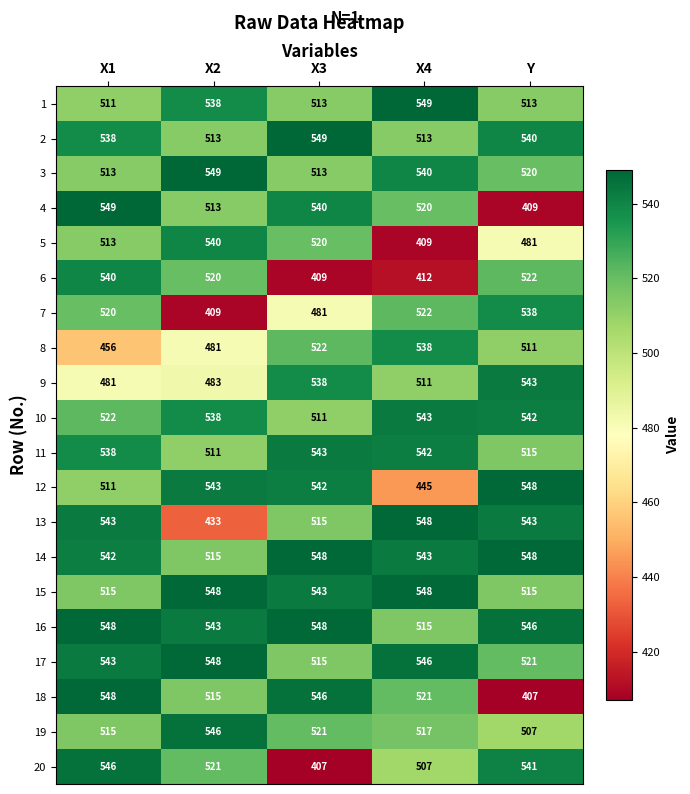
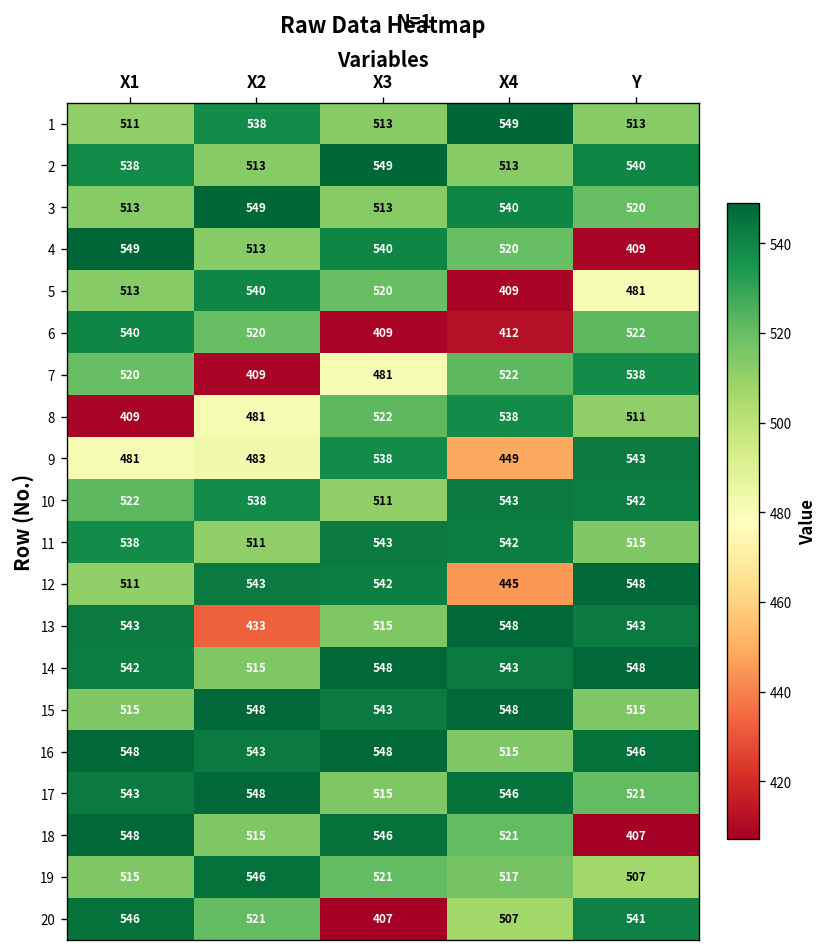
  {
    "1": {
      "X1": 511,
      "X2": 538,
      "X3": 513,
      "X4": 549,
      "Y": 513
    },
    "2": {
      "X1": 538,
      "X2": 513,
      "X3": 549,
      "X4": 513,
      "Y": 540
    },
    "3": {
      "X1": 513,
      "X2": 549,
      "X3": 513,
      "X4": 540,
      "Y": 520
    },
    "4": {
      "X1": 549,
      "X2": 513,
      "X3": 540,
      "X4": 520,
      "Y": 409
    },
    "5": {
      "X1": 513,
      "X2": 540,
      "X3": 520,
      "X4": 409,
      "Y": 481
    },
    "6": {
      "X1": 540,
      "X2": 520,
      "X3": 409,
      "X4": 412,
      "Y": 522
    },
    "7": {
      "X1": 520,
      "X2": 409,
      "X3": 481,
      "X4": 522,
      "Y": 538
    },
    "8": {
-     "X1": 456,
+     "X1": 409,
      "X2": 481,
      "X3": 522,
      "X4": 538,
      "Y": 511
    },
    "9": {
      "X1": 481,
      "X2": 483,
      "X3": 538,
-     "X4": 511,
+     "X4": 449,
      "Y": 543
    },
    "10": {
      "X1": 522,
      "X2": 538,
      "X3": 511,
      "X4": 543,
      "Y": 542
    },
    "11": {
      "X1": 538,
      "X2": 511,
      "X3": 543,
      "X4": 542,
      "Y": 515
    },
    "12": {
      "X1": 511,
      "X2": 543,
      "X3": 542,
      "X4": 445,
      "Y": 548
    },
    "13": {
      "X1": 543,
      "X2": 433,
      "X3": 515,
      "X4": 548,
      "Y": 543
    },
    "14": {
      "X1": 542,
      "X2": 515,
      "X3": 548,
      "X4": 543,
      "Y": 548
    },
    "15": {
      "X1": 515,
      "X2": 548,
      "X3": 543,
      "X4": 548,
      "Y": 515
    },
    "16": {
      "X1": 548,
      "X2": 543,
      "X3": 548,
      "X4": 515,
      "Y": 546
    },
    "17": {
      "X1": 543,
      "X2": 548,
      "X3": 515,
      "X4": 546,
      "Y": 521
    },
    "18": {
      "X1": 548,
      "X2": 515,
      "X3": 546,
      "X4": 521,
      "Y": 407
    },
    "19": {
      "X1": 515,
      "X2": 546,
      "X3": 521,
      "X4": 517,
      "Y": 507
    },
    "20": {
      "X1": 546,
      "X2": 521,
      "X3": 407,
      "X4": 507,
      "Y": 541
    }
  }
